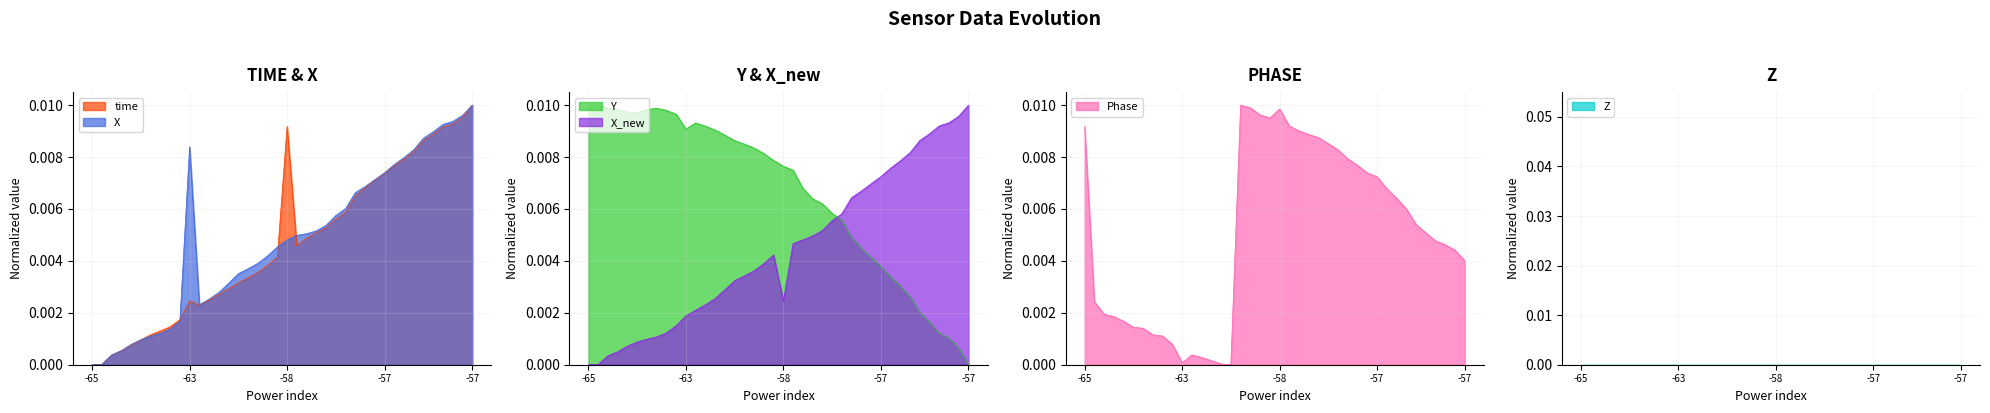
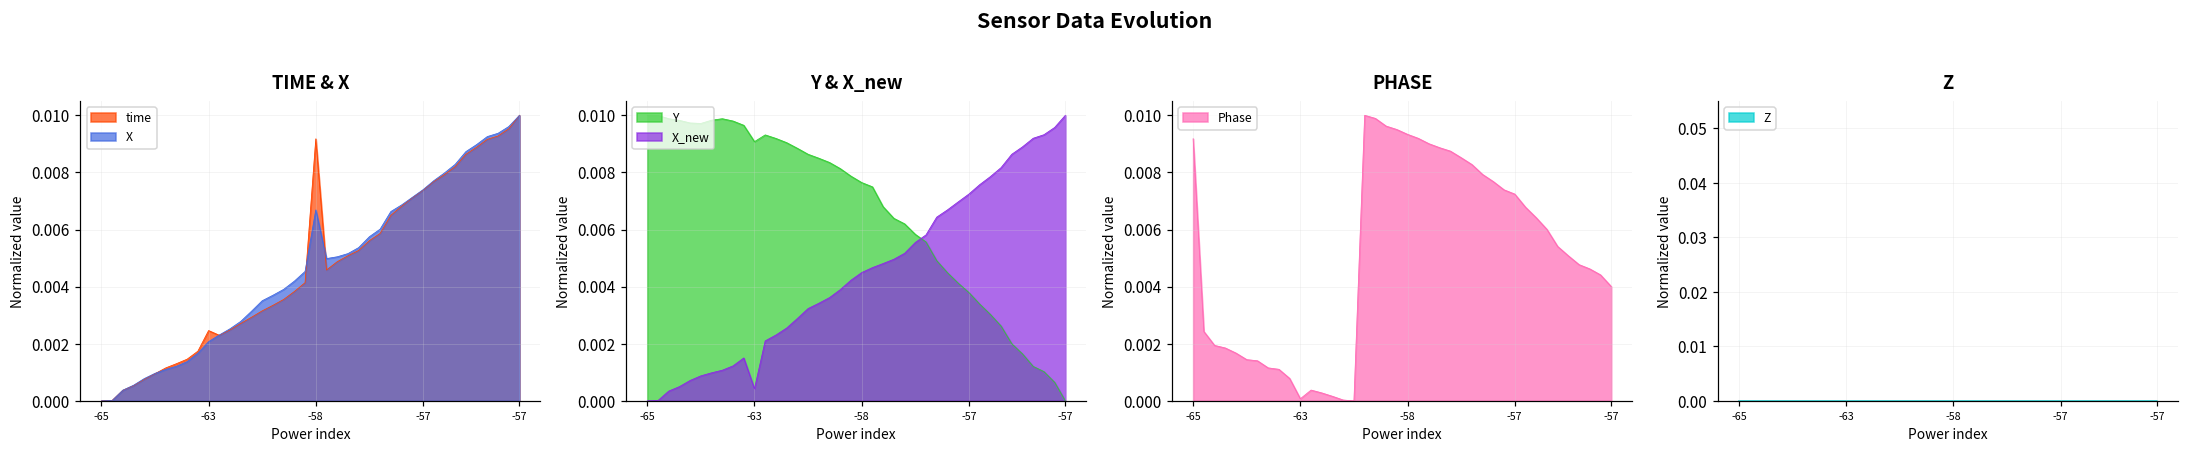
  {
    "TIME & X": {
      "time": {
        "-63": 0.0025,
        "-58": 0.0092
      },
      "X": {
-       "-63": 0.0084,
-       "-58": 0.0048
+       "-63": 0.0021,
+       "-58": 0.0067
      }
    },
    "Y & X_new": {
      "Y": {
        "-63": 0.0091,
        "-58": 0.0076
      },
      "X_new": {
        "-65": 0.0000,
-       "-63": 0.0019,
-       "-58": 0.0024
+       "-63": 0.0004,
+       "-58": 0.0045
      }
    },
    "PHASE": {
      "-65": 0.0092,
      "-63": 0.0001,
-     "-58": 0.0099
+     "-58": 0.0093
    },
    "Z": {
      "-65": 0.000,
      "-63": 0.000,
      "-58": 0.000
    }
  }
